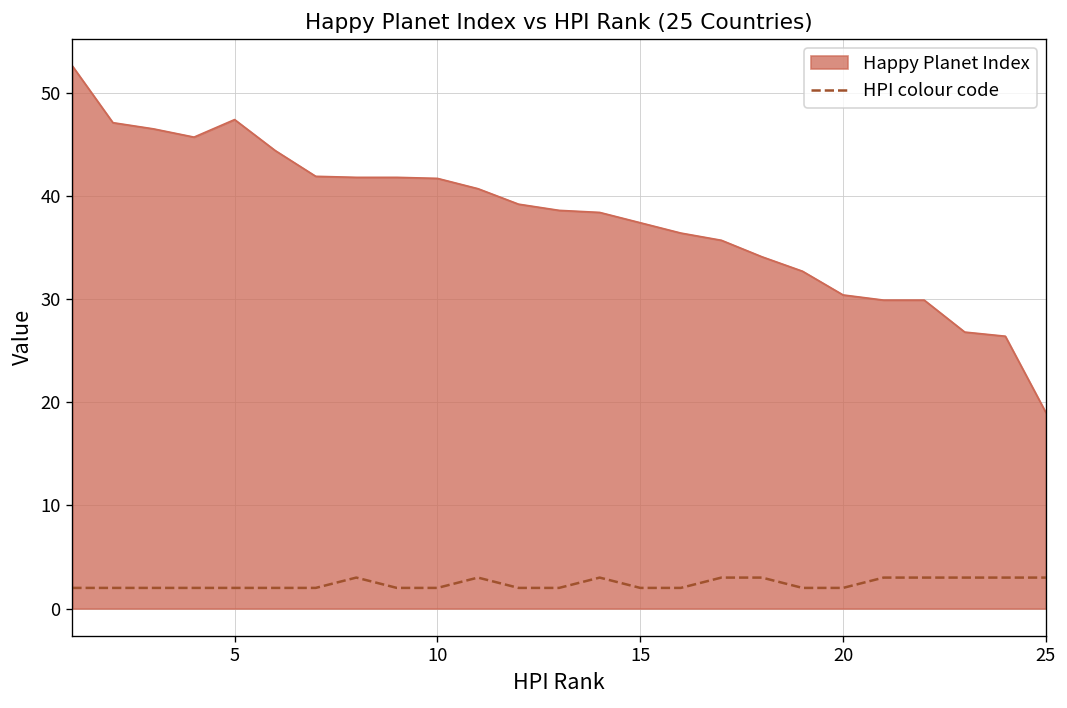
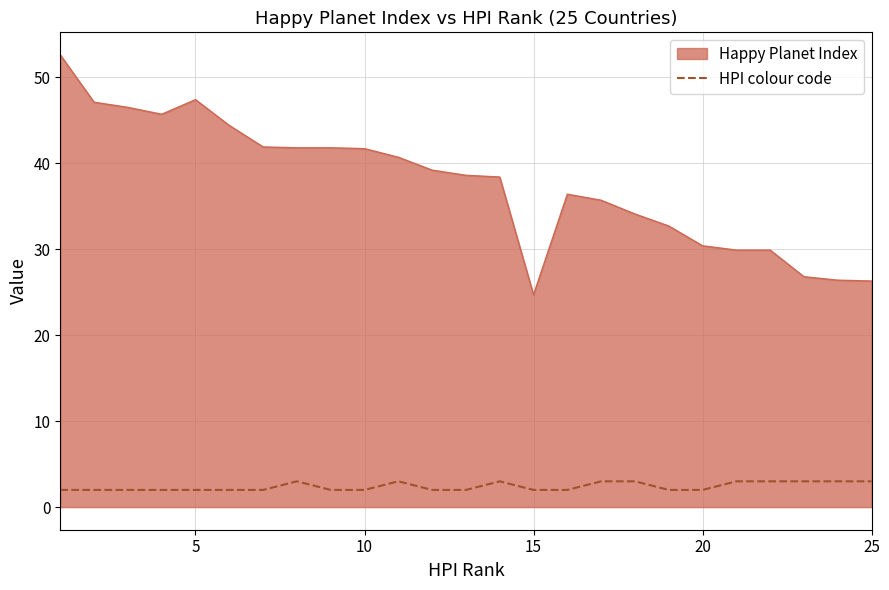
  {
    "Happy Planet Index": {
      "5": 47,
      "10": 42,
-     "15": 37,
+     "15": 25,
      "20": 30,
-     "25": 19
+     "25": 26
    },
    "HPI colour code": {
      "5": 2,
      "10": 2,
      "15": 2,
      "20": 2,
      "25": 3
    }
  }
